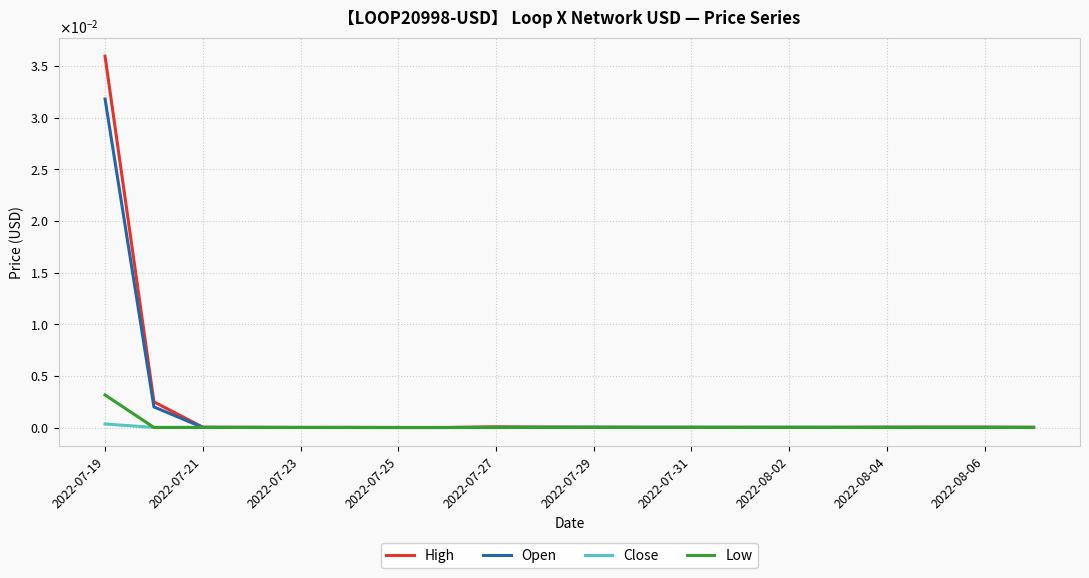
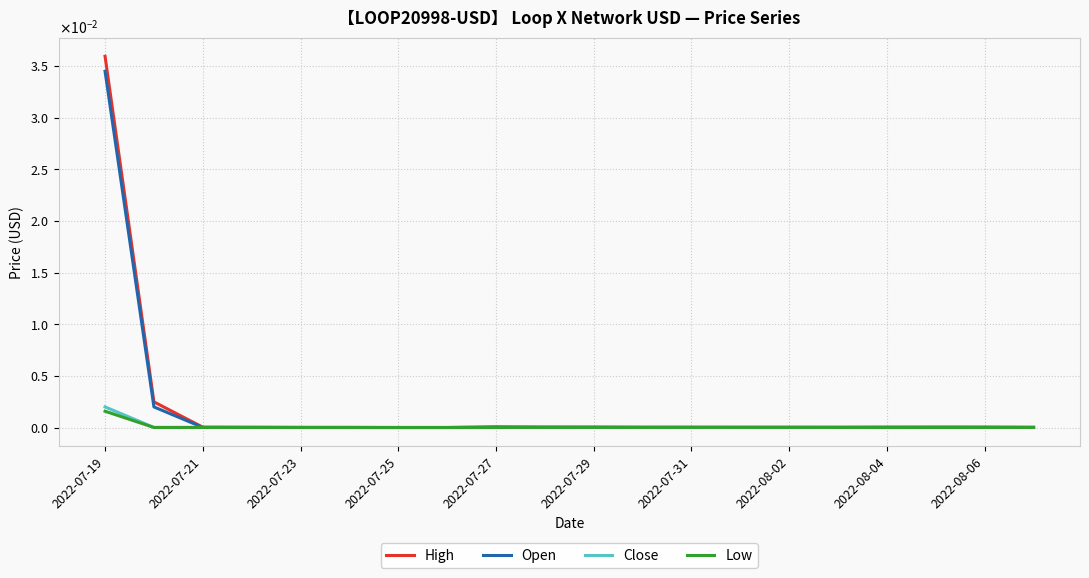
  {
    "High": {
      "2022-07-19": 0.0360
    },
    "Open": {
-     "2022-07-19": 0.0318
+     "2022-07-19": 0.0345
    },
    "Close": {
-     "2022-07-19": 0.0003
+     "2022-07-19": 0.0020
    },
    "Low": {
-     "2022-07-19": 0.0032
+     "2022-07-19": 0.0016
    }
  }
